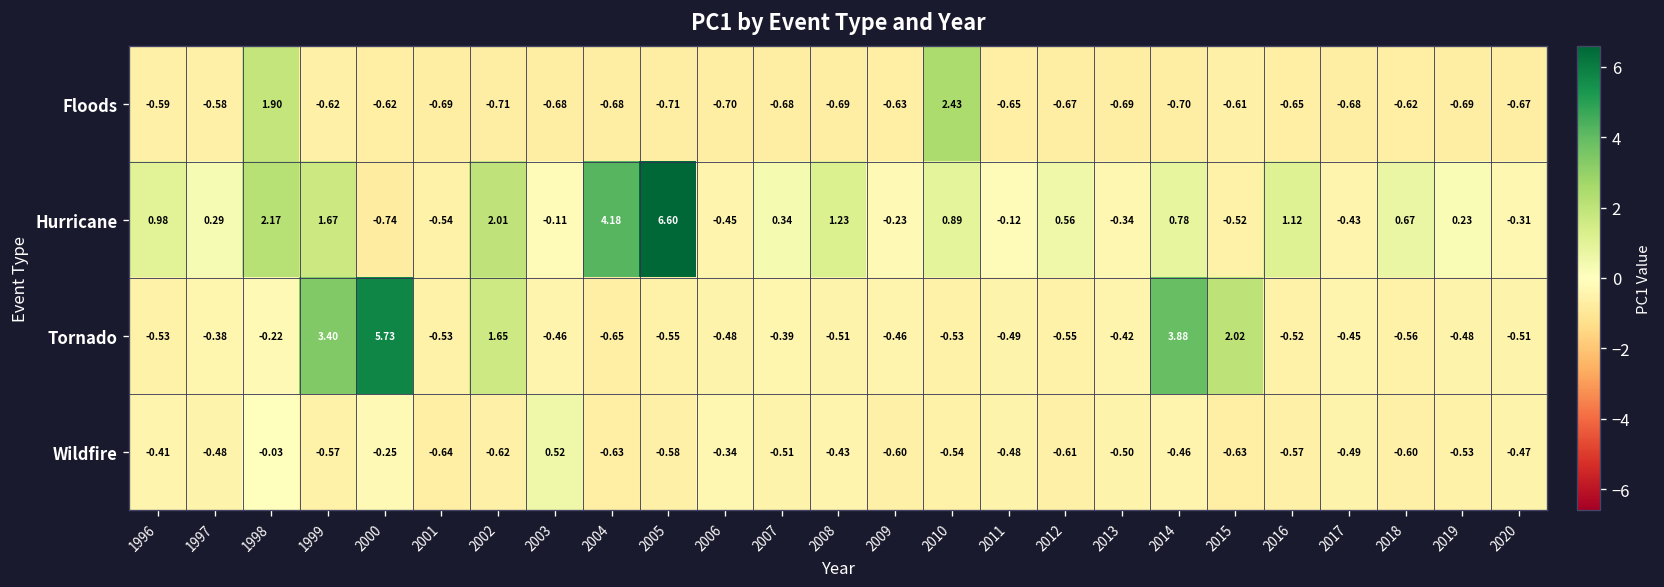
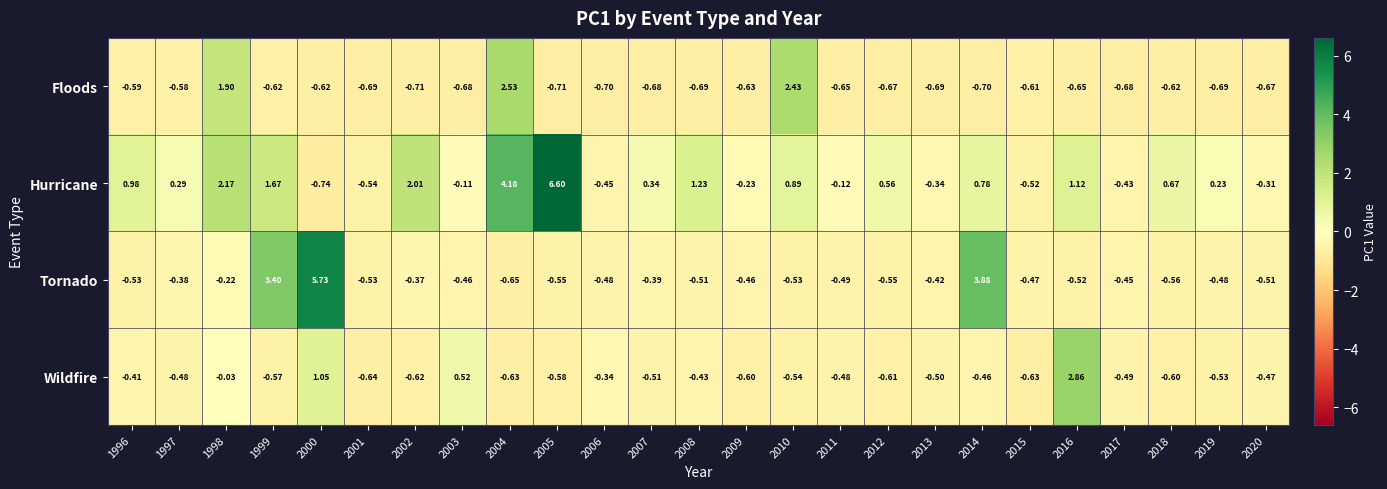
  {
    "Floods": {
      "1996": -0.59,
      "1997": -0.58,
      "1998": 1.90,
      "1999": -0.62,
      "2000": -0.62,
      "2001": -0.69,
      "2002": -0.71,
      "2003": -0.68,
-     "2004": -0.68,
+     "2004": 2.53,
      "2005": -0.71,
      "2006": -0.70,
      "2007": -0.68,
      "2008": -0.69,
      "2009": -0.63,
      "2010": 2.43,
      "2011": -0.65,
      "2012": -0.67,
      "2013": -0.69,
      "2014": -0.70,
      "2015": -0.61,
      "2016": -0.65,
      "2017": -0.68,
      "2018": -0.62,
      "2019": -0.69,
      "2020": -0.67
    },
    "Hurricane": {
      "1996": 0.98,
      "1997": 0.29,
      "1998": 2.17,
      "1999": 1.67,
      "2000": -0.74,
      "2001": -0.54,
      "2002": 2.01,
      "2003": -0.11,
      "2004": 4.18,
      "2005": 6.60,
      "2006": -0.45,
      "2007": 0.34,
      "2008": 1.23,
      "2009": -0.23,
      "2010": 0.89,
      "2011": -0.12,
      "2012": 0.56,
      "2013": -0.34,
      "2014": 0.78,
      "2015": -0.52,
      "2016": 1.12,
      "2017": -0.43,
      "2018": 0.67,
      "2019": 0.23,
      "2020": -0.31
    },
    "Tornado": {
      "1996": -0.53,
      "1997": -0.38,
      "1998": -0.22,
      "1999": 3.40,
      "2000": 5.73,
      "2001": -0.53,
-     "2002": 1.65,
+     "2002": -0.37,
      "2003": -0.46,
      "2004": -0.65,
      "2005": -0.55,
      "2006": -0.48,
      "2007": -0.39,
      "2008": -0.51,
      "2009": -0.46,
      "2010": -0.53,
      "2011": -0.49,
      "2012": -0.55,
      "2013": -0.42,
      "2014": 3.88,
-     "2015": 2.02,
+     "2015": -0.47,
      "2016": -0.52,
      "2017": -0.45,
      "2018": -0.56,
      "2019": -0.48,
      "2020": -0.51
    },
    "Wildfire": {
      "1996": -0.41,
      "1997": -0.48,
      "1998": -0.03,
      "1999": -0.57,
-     "2000": -0.25,
+     "2000": 1.05,
      "2001": -0.64,
      "2002": -0.62,
      "2003": 0.52,
      "2004": -0.63,
      "2005": -0.58,
      "2006": -0.34,
      "2007": -0.51,
      "2008": -0.43,
      "2009": -0.60,
      "2010": -0.54,
      "2011": -0.48,
      "2012": -0.61,
      "2013": -0.50,
      "2014": -0.46,
      "2015": -0.63,
-     "2016": -0.57,
+     "2016": 2.86,
      "2017": -0.49,
      "2018": -0.60,
      "2019": -0.53,
      "2020": -0.47
    }
  }
